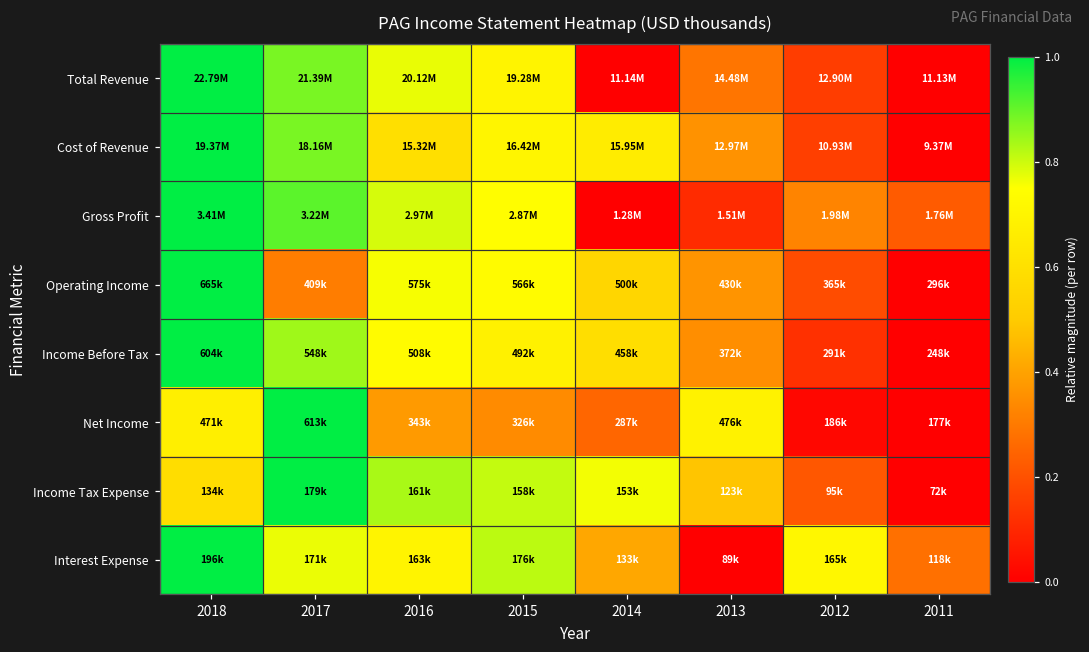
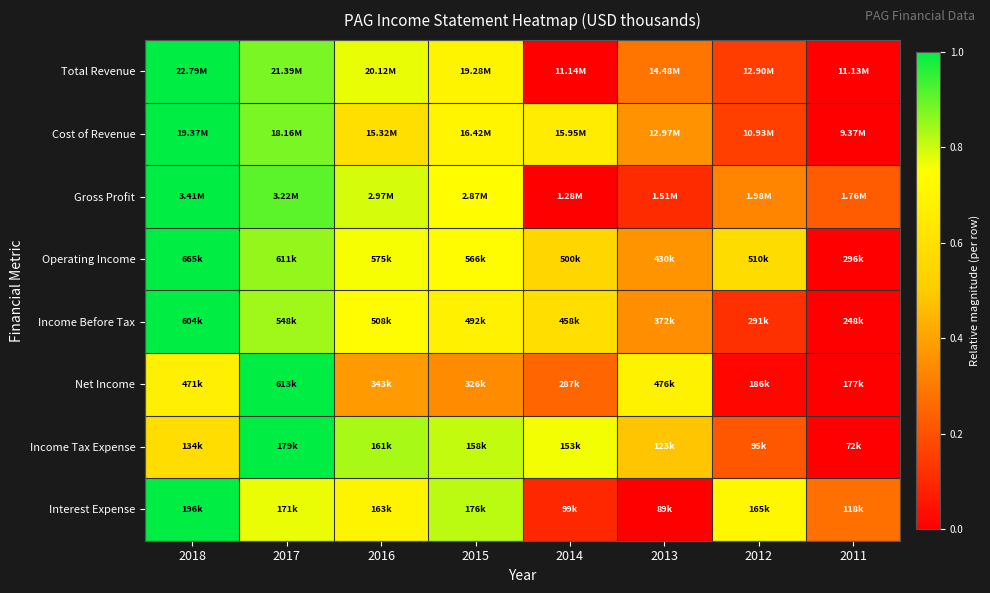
  {
    "Total Revenue": {
      "2018": "22.79M",
      "2017": "21.39M",
      "2016": "20.12M",
      "2015": "19.28M",
      "2014": "11.14M",
      "2013": "14.48M",
      "2012": "12.90M",
      "2011": "11.13M"
    },
    "Cost of Revenue": {
      "2018": "19.37M",
      "2017": "18.16M",
      "2016": "15.32M",
      "2015": "16.42M",
      "2014": "15.95M",
      "2013": "12.97M",
      "2012": "10.93M",
      "2011": "9.37M"
    },
    "Gross Profit": {
      "2018": "3.41M",
      "2017": "3.22M",
      "2016": "2.97M",
      "2015": "2.87M",
      "2014": "1.28M",
      "2013": "1.51M",
      "2012": "1.98M",
      "2011": "1.76M"
    },
    "Operating Income": {
      "2018": "665k",
-     "2017": "409k",
+     "2017": "611k",
      "2016": "575k",
      "2015": "566k",
      "2014": "500k",
      "2013": "430k",
-     "2012": "365k",
+     "2012": "510k",
      "2011": "296k"
    },
    "Income Before Tax": {
      "2018": "604k",
      "2017": "548k",
      "2016": "508k",
      "2015": "492k",
      "2014": "458k",
      "2013": "372k",
      "2012": "291k",
      "2011": "248k"
    },
    "Net Income": {
      "2018": "471k",
      "2017": "613k",
      "2016": "343k",
      "2015": "326k",
      "2014": "287k",
      "2013": "476k",
      "2012": "186k",
      "2011": "177k"
    },
    "Income Tax Expense": {
      "2018": "134k",
      "2017": "179k",
      "2016": "161k",
      "2015": "158k",
      "2014": "153k",
      "2013": "123k",
      "2012": "95k",
      "2011": "72k"
    },
    "Interest Expense": {
      "2018": "196k",
      "2017": "171k",
      "2016": "163k",
      "2015": "176k",
-     "2014": "133k",
+     "2014": "99k",
      "2013": "89k",
      "2012": "165k",
      "2011": "118k"
    }
  }
